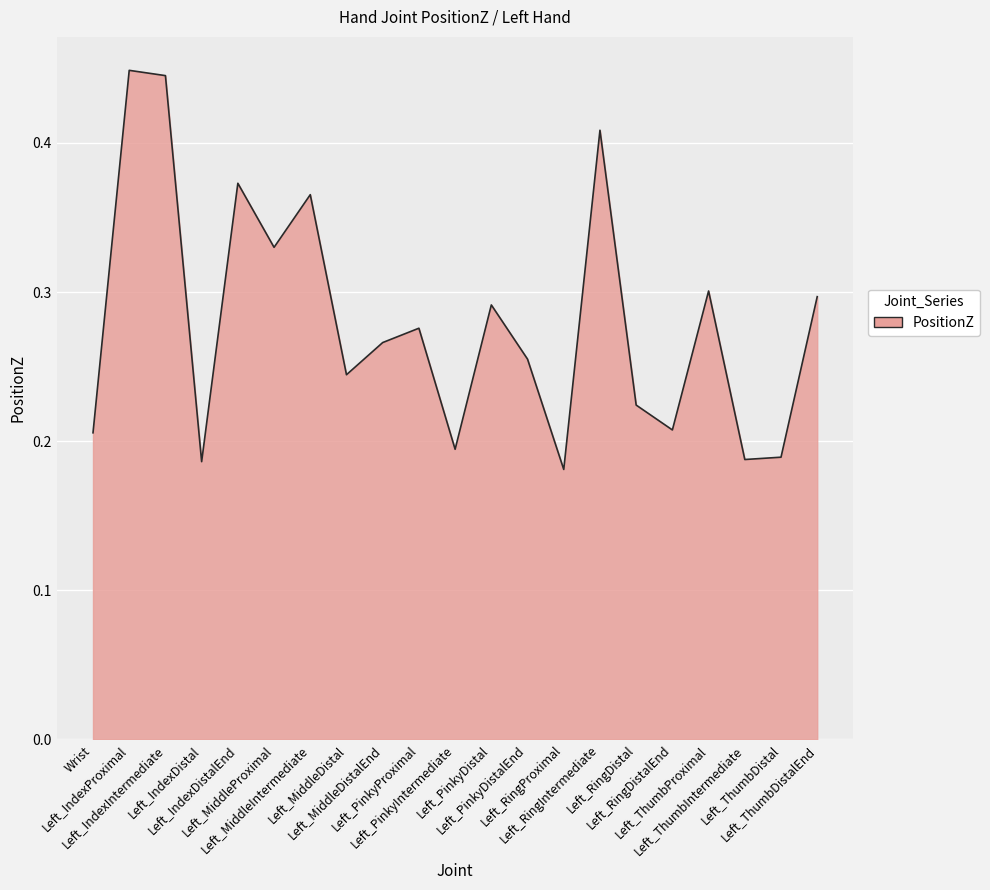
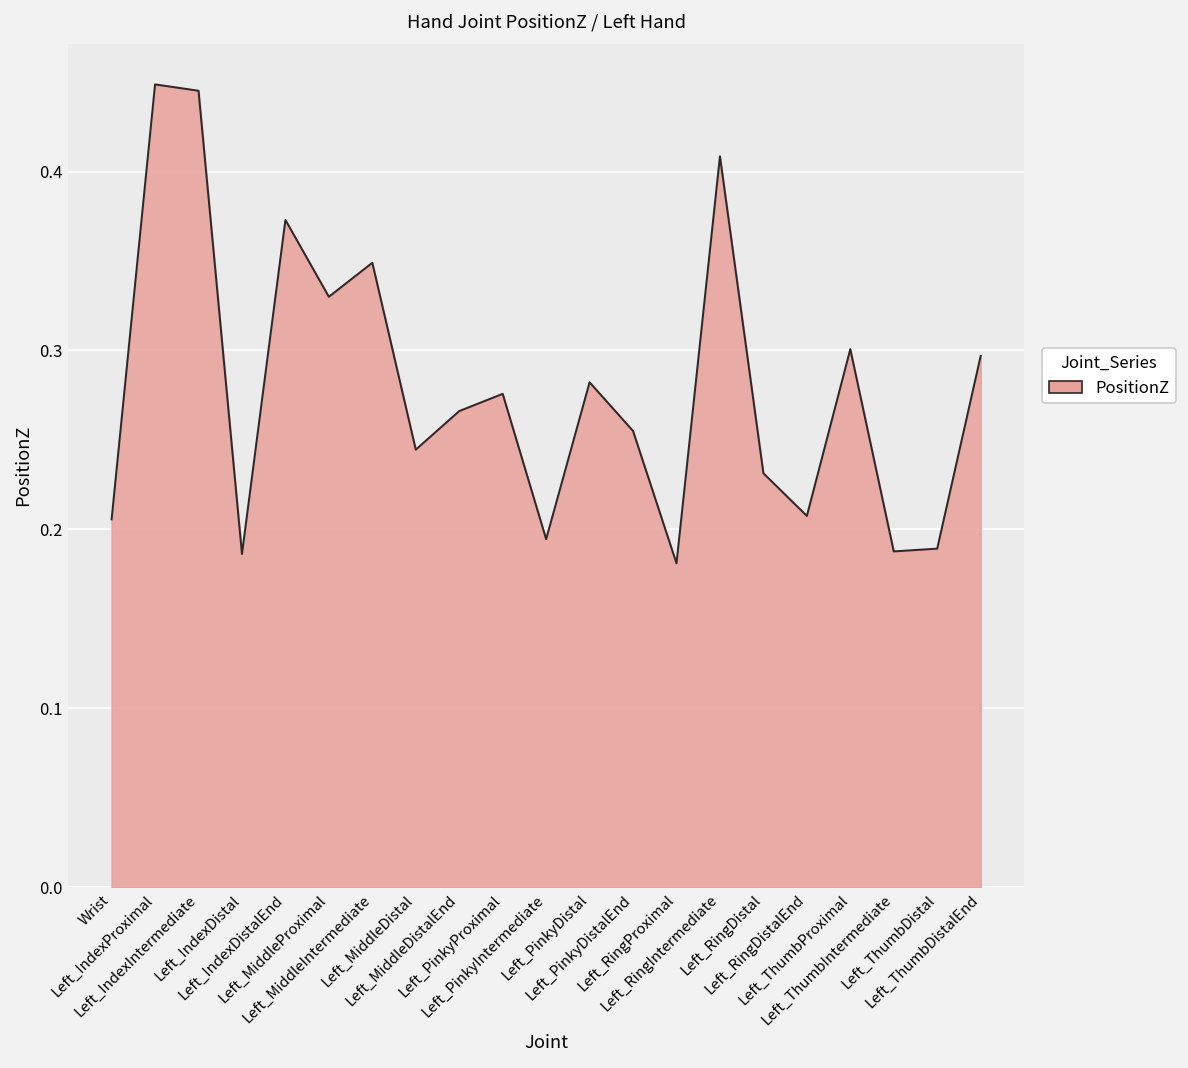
  {
    "Wrist": 0.206,
    "Left_IndexProximal": 0.449,
    "Left_IndexIntermediate": 0.445,
    "Left_IndexDistal": 0.186,
    "Left_IndexDistalEnd": 0.373,
    "Left_MiddleProximal": 0.330,
-   "Left_MiddleIntermediate": 0.365,
+   "Left_MiddleIntermediate": 0.349,
    "Left_MiddleDistal": 0.245,
    "Left_MiddleDistalEnd": 0.266,
    "Left_PinkyProximal": 0.276,
    "Left_PinkyIntermediate": 0.195,
-   "Left_PinkyDistal": 0.291,
+   "Left_PinkyDistal": 0.282,
    "Left_PinkyDistalEnd": 0.255,
    "Left_RingProximal": 0.181,
    "Left_RingIntermediate": 0.409,
-   "Left_RingDistal": 0.224,
+   "Left_RingDistal": 0.231,
    "Left_RingDistalEnd": 0.208,
    "Left_ThumbProximal": 0.301,
    "Left_ThumbIntermediate": 0.188,
    "Left_ThumbDistal": 0.189,
    "Left_ThumbDistalEnd": 0.297
  }
